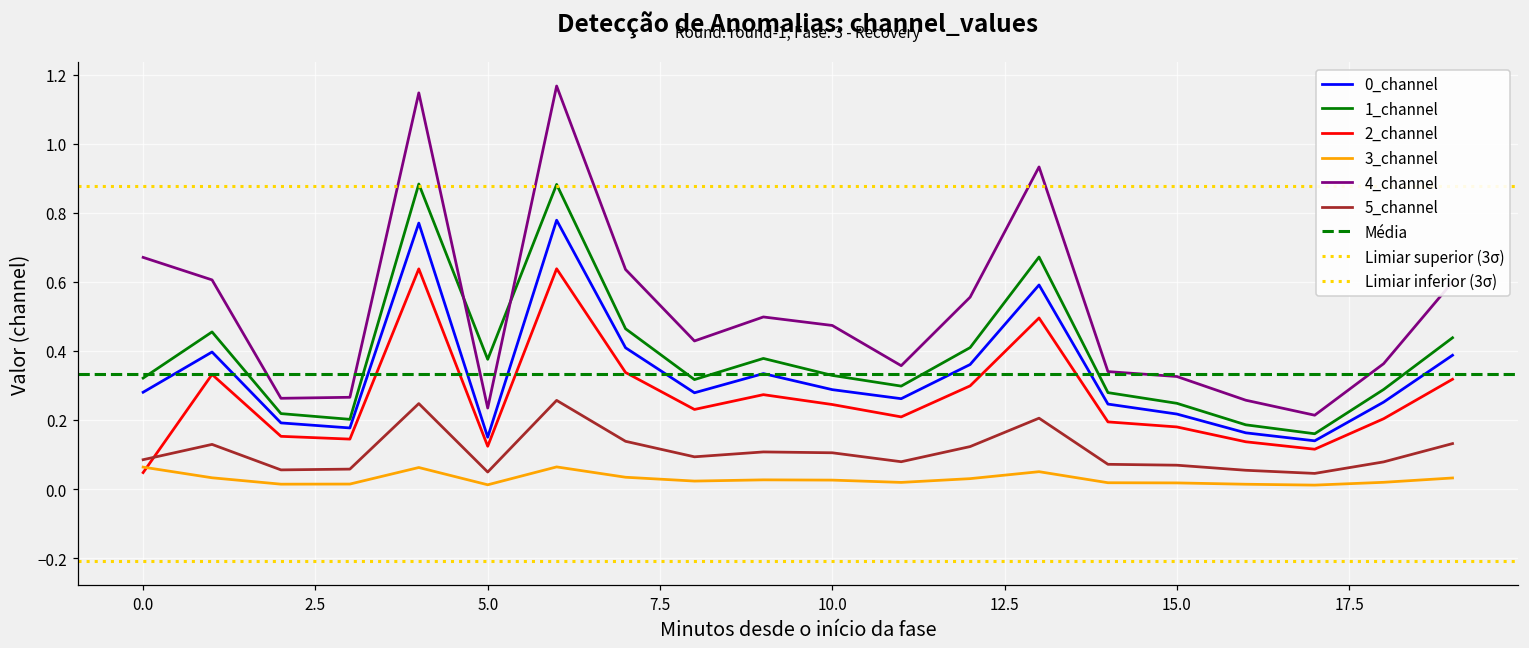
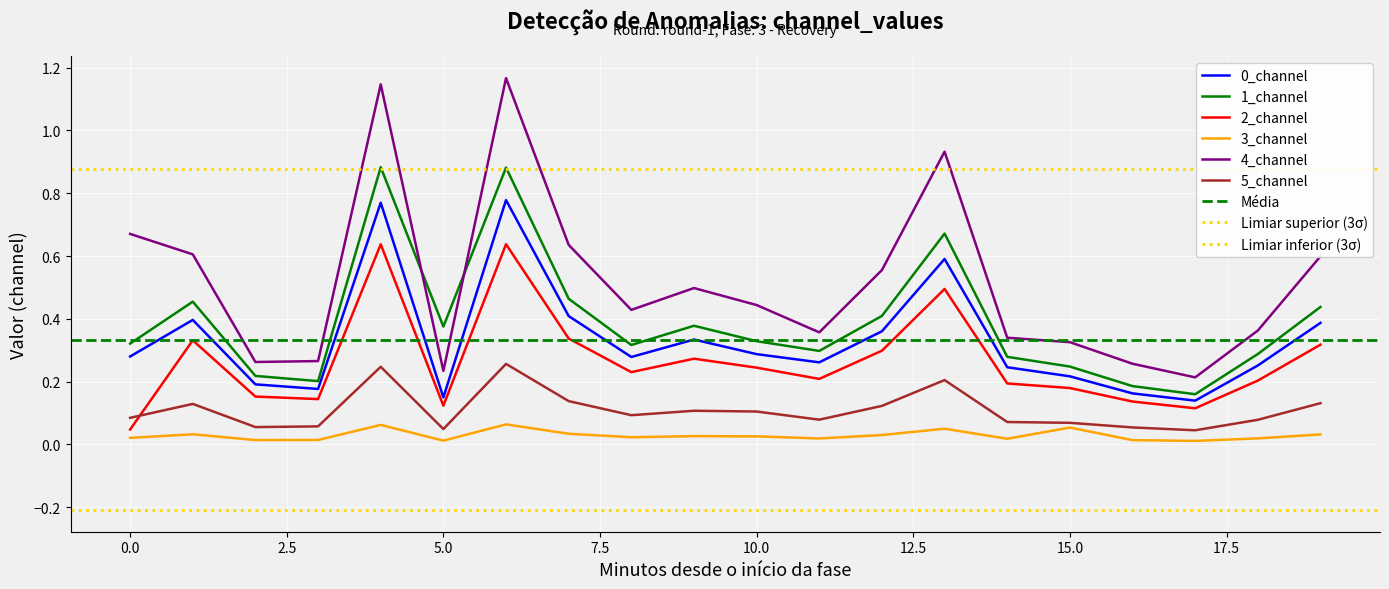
  {
    "0_channel": {
      "0.0": 0.28,
      "5.0": 0.15,
      "10.0": 0.29,
      "15.0": 0.22
    },
    "1_channel": {
      "0.0": 0.32,
      "5.0": 0.38,
      "10.0": 0.33,
      "15.0": 0.25
    },
    "2_channel": {
      "0.0": 0.05,
      "5.0": 0.12,
      "10.0": 0.24,
      "15.0": 0.18
    },
    "3_channel": {
-     "0.0": 0.06,
+     "0.0": 0.02,
      "5.0": 0.01,
      "10.0": 0.03,
-     "15.0": 0.02
+     "15.0": 0.05
    },
    "4_channel": {
      "0.0": 0.67,
      "5.0": 0.23,
-     "10.0": 0.47,
+     "10.0": 0.44,
      "15.0": 0.33
    },
    "5_channel": {
      "0.0": 0.08,
      "5.0": 0.05,
      "10.0": 0.10,
      "15.0": 0.07
    }
  }
